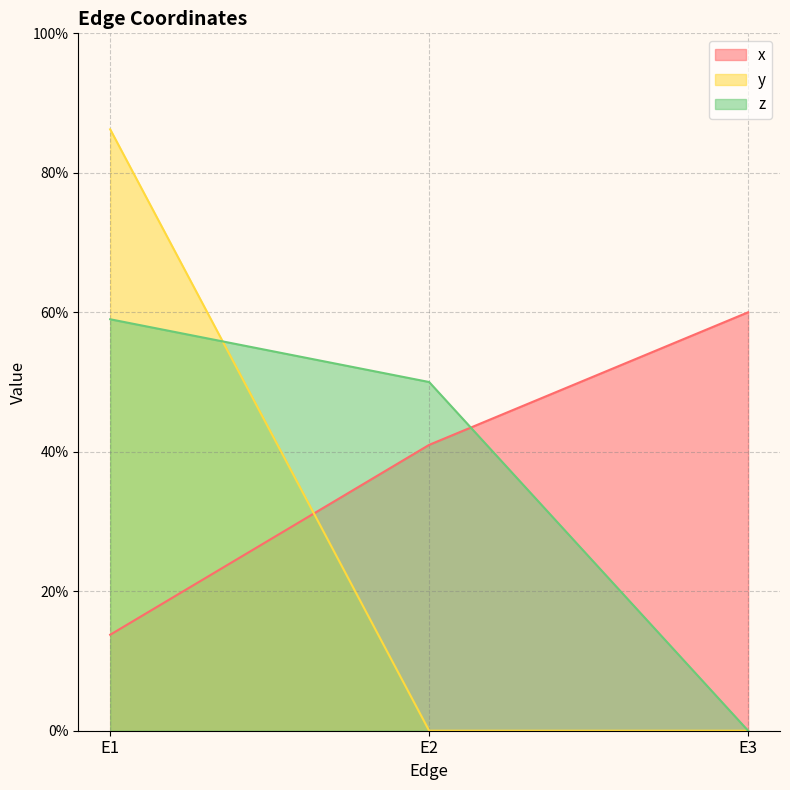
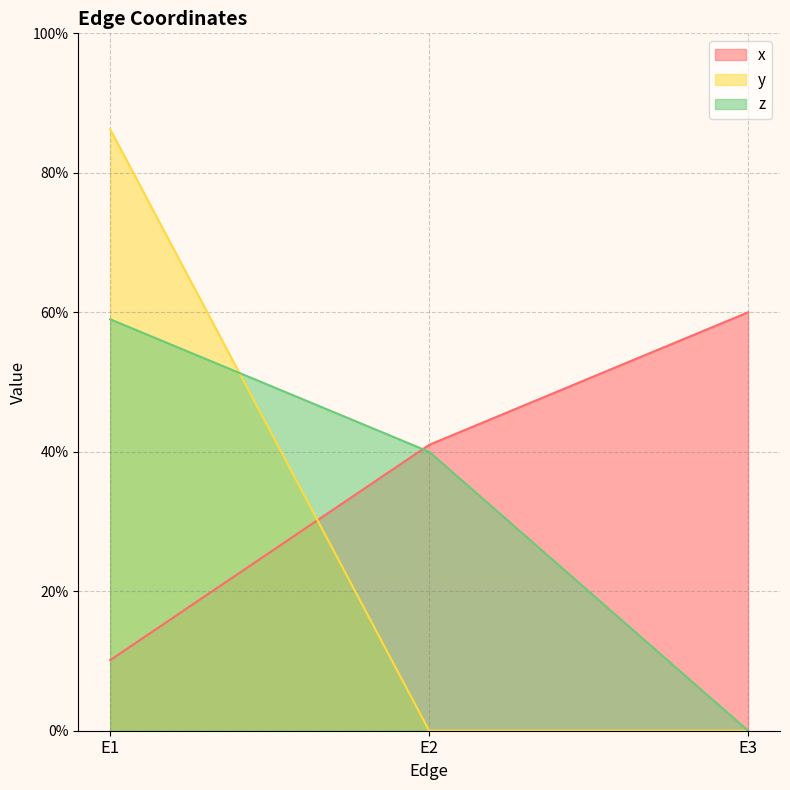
  {
    "x": {
-     "E1": "14%",
+     "E1": "10%",
      "E2": "41%",
      "E3": "60%"
    },
    "y": {
      "E1": "86%",
      "E2": "0%"
    },
    "z": {
      "E1": "59%",
-     "E2": "50%"
+     "E2": "40%"
    }
  }
